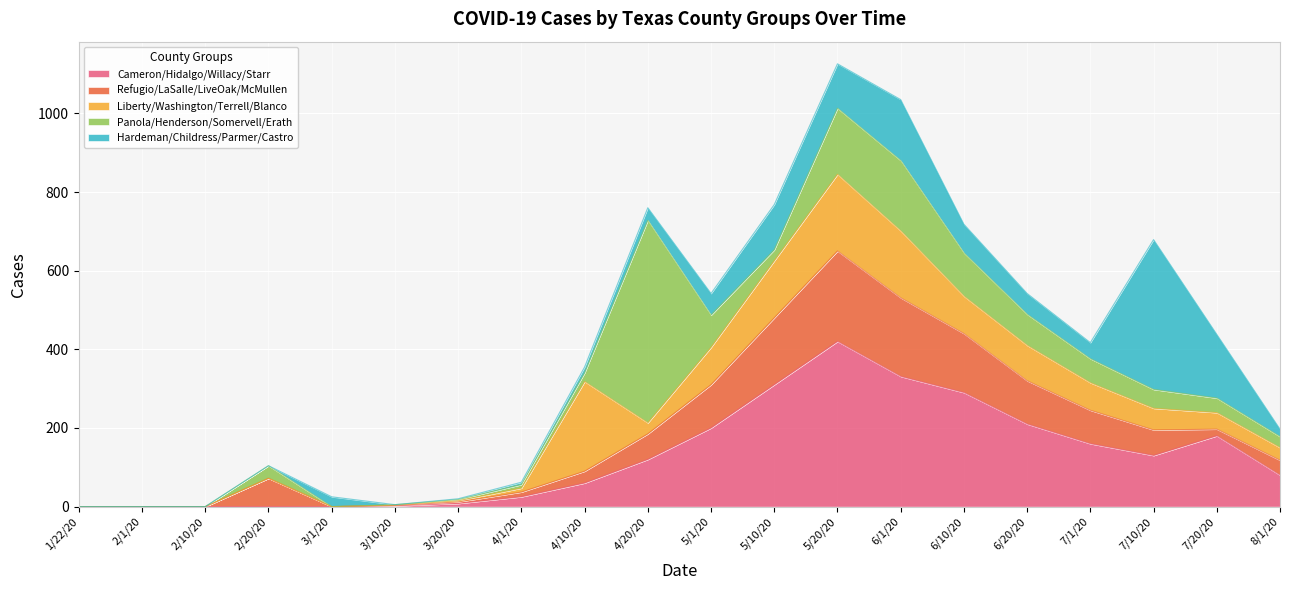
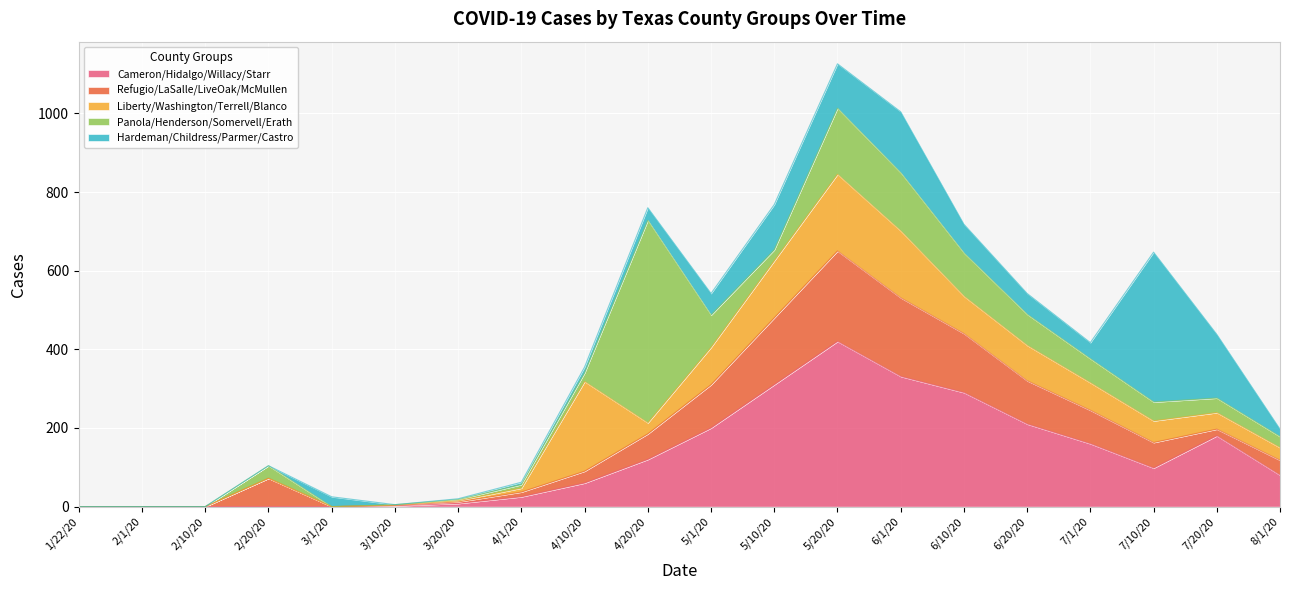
  {
    "Cameron/Hidalgo/Willacy/Starr": {
      "2/20/20": 0,
      "4/1/20": 30,
      "4/10/20": 60,
      "4/20/20": 120,
      "5/1/20": 200,
      "5/10/20": 310,
      "5/20/20": 420,
      "6/1/20": 330,
      "6/10/20": 290,
      "6/20/20": 210,
      "7/1/20": 160,
-     "7/10/20": 130,
+     "7/10/20": 100,
      "7/20/20": 180,
      "8/1/20": 80
    },
    "Refugio/LaSalle/LiveOak/McMullen": {
      "4/1/20": 10,
      "4/10/20": 30,
      "4/20/20": 70,
      "5/1/20": 110,
      "5/10/20": 170,
      "5/20/20": 230,
      "6/1/20": 200,
      "6/10/20": 150,
      "6/20/20": 110,
      "7/1/20": 90,
      "7/10/20": 70,
      "7/20/20": 20,
      "8/1/20": 40
    },
    "Liberty/Washington/Terrell/Blanco": {
      "4/1/20": 10,
      "4/10/20": 230,
      "4/20/20": 30,
      "5/1/20": 100,
      "5/10/20": 150,
      "5/20/20": 200,
      "6/1/20": 170,
      "6/10/20": 100,
      "6/20/20": 90,
      "7/1/20": 70,
      "7/10/20": 60,
      "7/20/20": 40,
      "8/1/20": 30
    },
    "Panola/Henderson/Somervell/Erath": {
      "4/10/20": 20,
      "4/20/20": 520,
      "5/1/20": 80,
      "5/10/20": 30,
      "5/20/20": 170,
-     "6/1/20": 180,
+     "6/1/20": 150,
      "6/10/20": 110,
      "6/20/20": 80,
      "7/1/20": 60,
      "7/10/20": 50,
      "7/20/20": 40,
      "8/1/20": 30
    },
    "Hardeman/Childress/Parmer/Castro": {
      "3/1/20": 30,
      "4/10/20": 20,
      "4/20/20": 30,
      "5/1/20": 60,
      "5/10/20": 120,
      "5/20/20": 110,
      "6/1/20": 160,
      "6/10/20": 70,
      "6/20/20": 50,
      "7/1/20": 40,
      "7/10/20": 380,
      "7/20/20": 160,
      "8/1/20": 20
    }
  }
